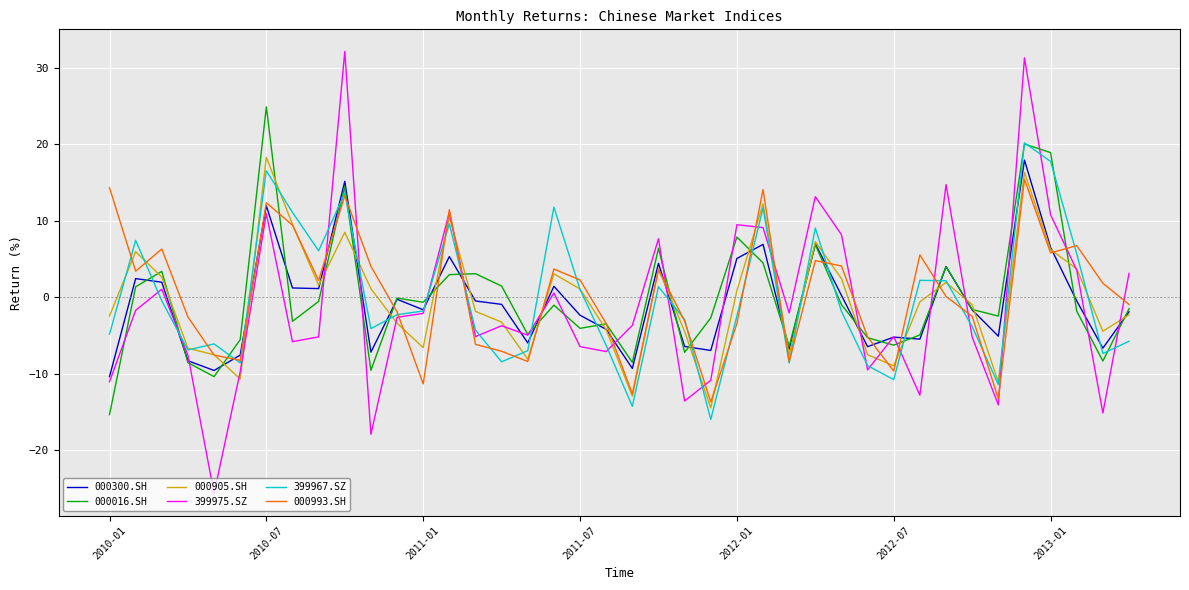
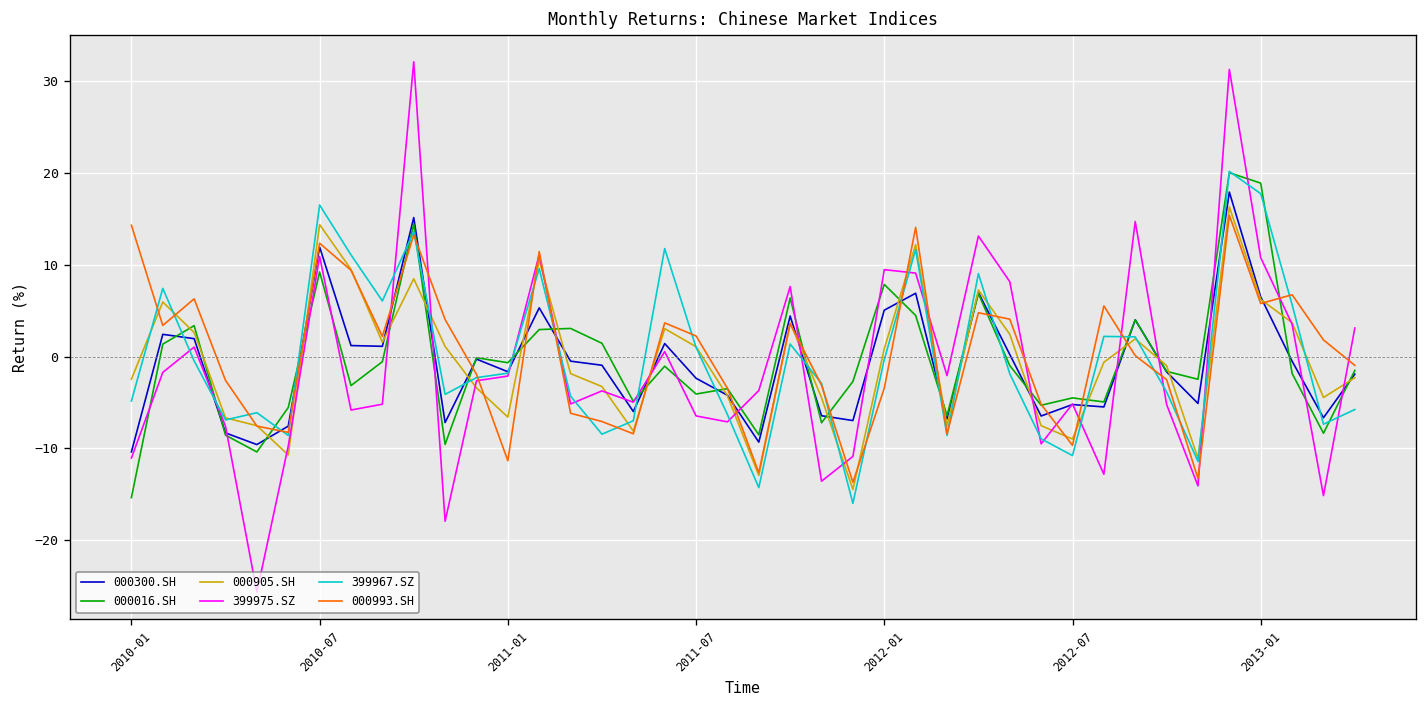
  {
    "000300.SH": {
      "2010-01": -10,
      "2010-07": 12,
      "2011-07": -2,
      "2012-01": 5
    },
    "000016.SH": {
      "2010-01": -15,
-     "2010-07": 25,
+     "2010-07": 9,
      "2011-01": -1,
      "2011-07": -4,
      "2012-01": 8,
-     "2012-07": -6,
+     "2012-07": -5,
      "2013-01": 19
    },
    "000905.SH": {
      "2010-01": -2,
-     "2010-07": 18,
+     "2010-07": 14,
      "2011-01": -7,
      "2012-01": 1,
      "2012-07": -9
    },
    "399975.SZ": {
      "2010-01": -11,
      "2010-07": 11,
      "2011-07": -6,
      "2012-01": 9,
      "2013-01": 11
    },
    "399967.SZ": {
      "2010-01": -5,
      "2010-07": 17,
-     "2012-01": -2,
+     "2012-01": 0,
      "2012-07": -11,
      "2013-01": 18
    },
    "000993.SH": {
      "2010-01": 14,
      "2010-07": 12,
      "2011-01": -11,
      "2011-07": 2,
      "2012-01": -3,
      "2012-07": -10,
      "2013-01": 6
    }
  }
